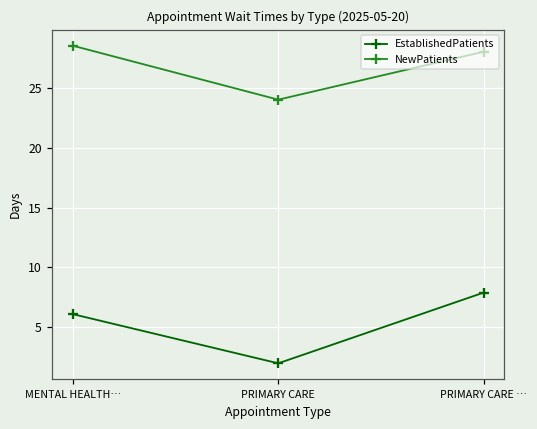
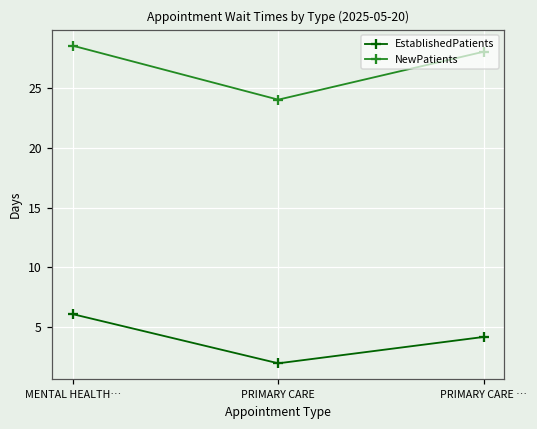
  {
    "EstablishedPatients": {
      "MENTAL HEALTH…": 6.1,
      "PRIMARY CARE": 2.0,
-     "PRIMARY CARE …": 7.9
+     "PRIMARY CARE …": 4.2
    },
    "NewPatients": {
      "MENTAL HEALTH…": 28.5,
      "PRIMARY CARE": 24.0
    }
  }
